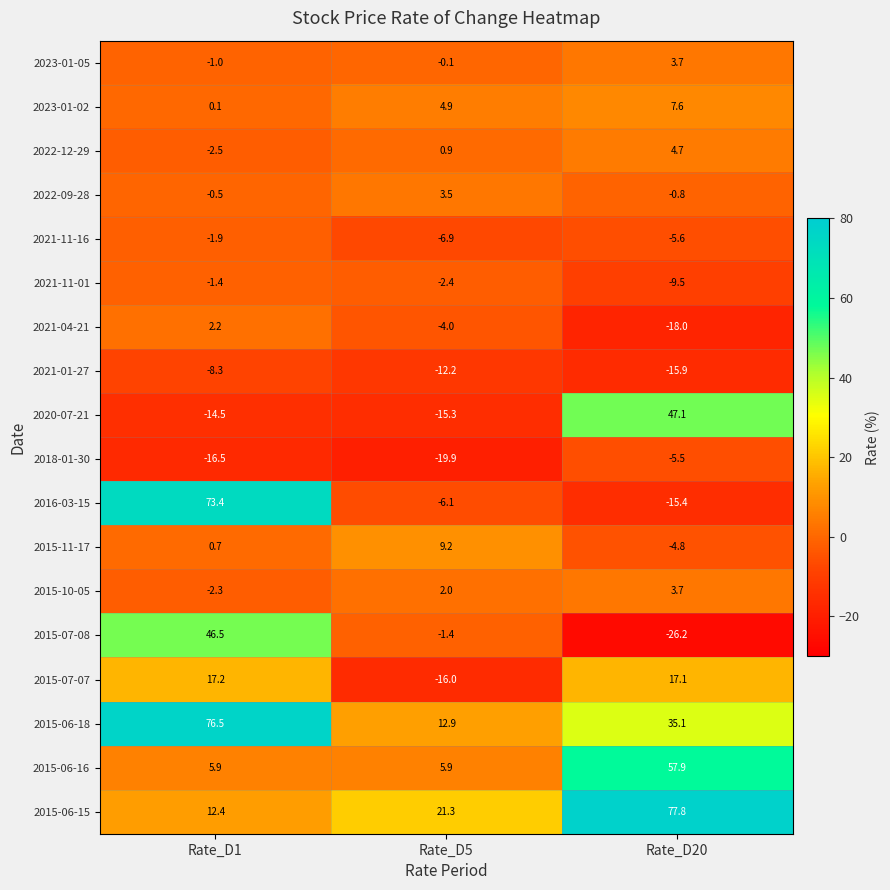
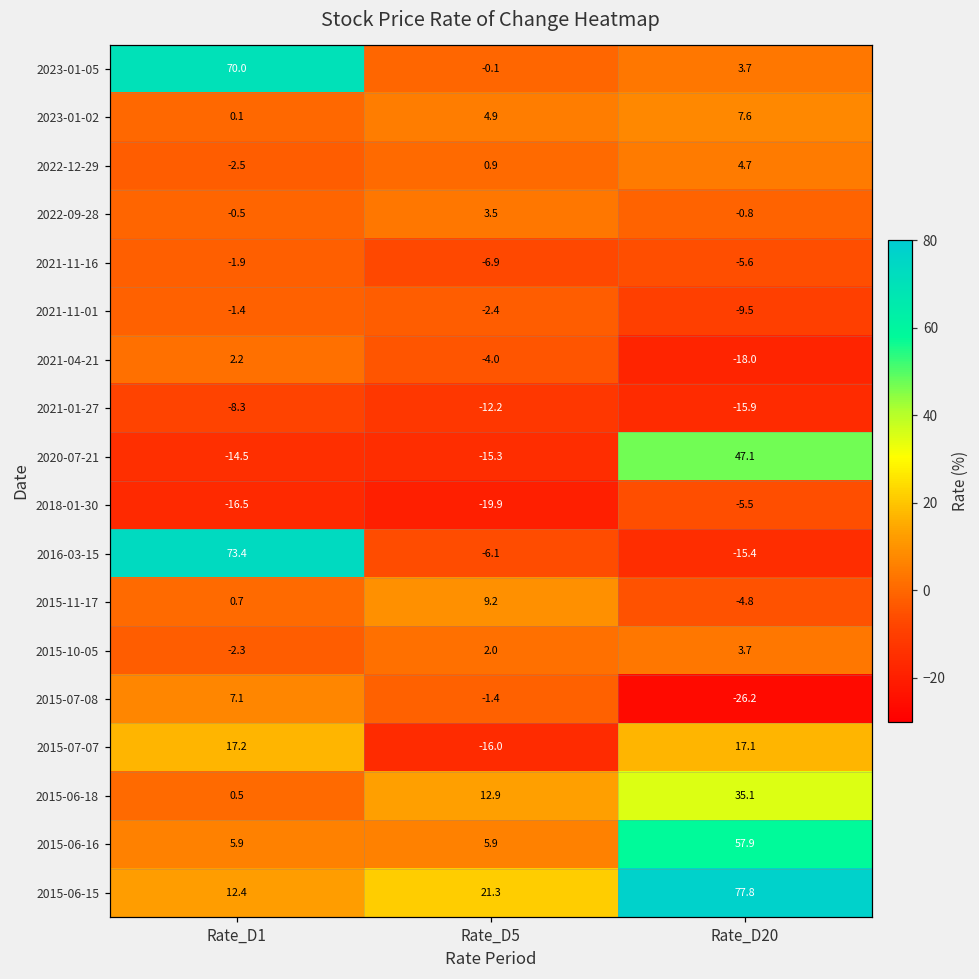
  {
    "2023-01-05": {
-     "Rate_D1": -1.0,
+     "Rate_D1": 70.0,
      "Rate_D5": -0.1,
      "Rate_D20": 3.7
    },
    "2023-01-02": {
      "Rate_D1": 0.1,
      "Rate_D5": 4.9,
      "Rate_D20": 7.6
    },
    "2022-12-29": {
      "Rate_D1": -2.5,
      "Rate_D5": 0.9,
      "Rate_D20": 4.7
    },
    "2022-09-28": {
      "Rate_D1": -0.5,
      "Rate_D5": 3.5,
      "Rate_D20": -0.8
    },
    "2021-11-16": {
      "Rate_D1": -1.9,
      "Rate_D5": -6.9,
      "Rate_D20": -5.6
    },
    "2021-11-01": {
      "Rate_D1": -1.4,
      "Rate_D5": -2.4,
      "Rate_D20": -9.5
    },
    "2021-04-21": {
      "Rate_D1": 2.2,
      "Rate_D5": -4.0,
      "Rate_D20": -18.0
    },
    "2021-01-27": {
      "Rate_D1": -8.3,
      "Rate_D5": -12.2,
      "Rate_D20": -15.9
    },
    "2020-07-21": {
      "Rate_D1": -14.5,
      "Rate_D5": -15.3,
      "Rate_D20": 47.1
    },
    "2018-01-30": {
      "Rate_D1": -16.5,
      "Rate_D5": -19.9,
      "Rate_D20": -5.5
    },
    "2016-03-15": {
      "Rate_D1": 73.4,
      "Rate_D5": -6.1,
      "Rate_D20": -15.4
    },
    "2015-11-17": {
      "Rate_D1": 0.7,
      "Rate_D5": 9.2,
      "Rate_D20": -4.8
    },
    "2015-10-05": {
      "Rate_D1": -2.3,
      "Rate_D5": 2.0,
      "Rate_D20": 3.7
    },
    "2015-07-08": {
-     "Rate_D1": 46.5,
+     "Rate_D1": 7.1,
      "Rate_D5": -1.4,
      "Rate_D20": -26.2
    },
    "2015-07-07": {
      "Rate_D1": 17.2,
      "Rate_D5": -16.0,
      "Rate_D20": 17.1
    },
    "2015-06-18": {
-     "Rate_D1": 76.5,
+     "Rate_D1": 0.5,
      "Rate_D5": 12.9,
      "Rate_D20": 35.1
    },
    "2015-06-16": {
      "Rate_D1": 5.9,
      "Rate_D5": 5.9,
      "Rate_D20": 57.9
    },
    "2015-06-15": {
      "Rate_D1": 12.4,
      "Rate_D5": 21.3,
      "Rate_D20": 77.8
    }
  }
